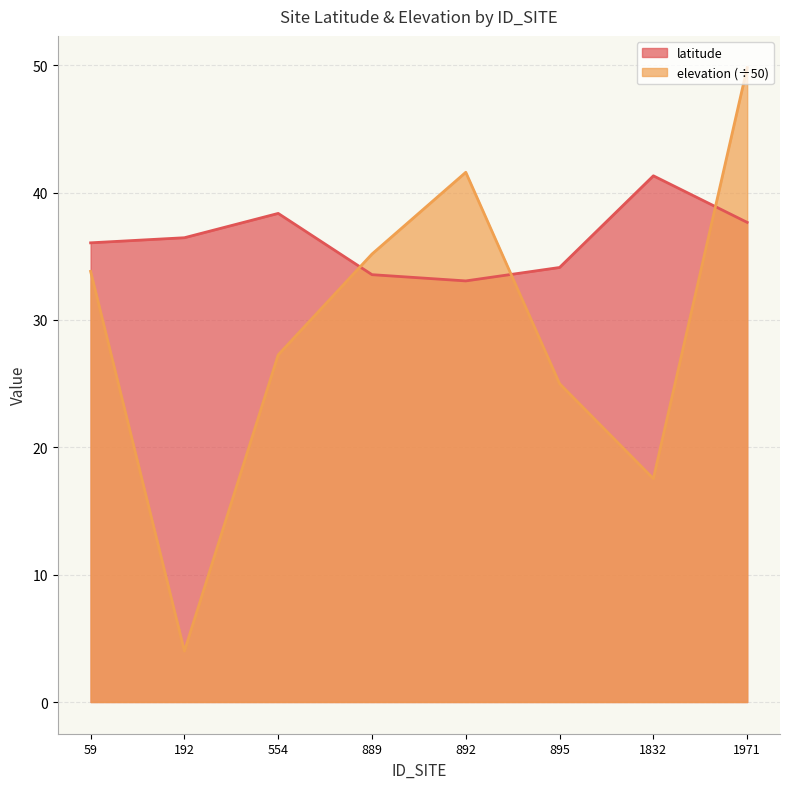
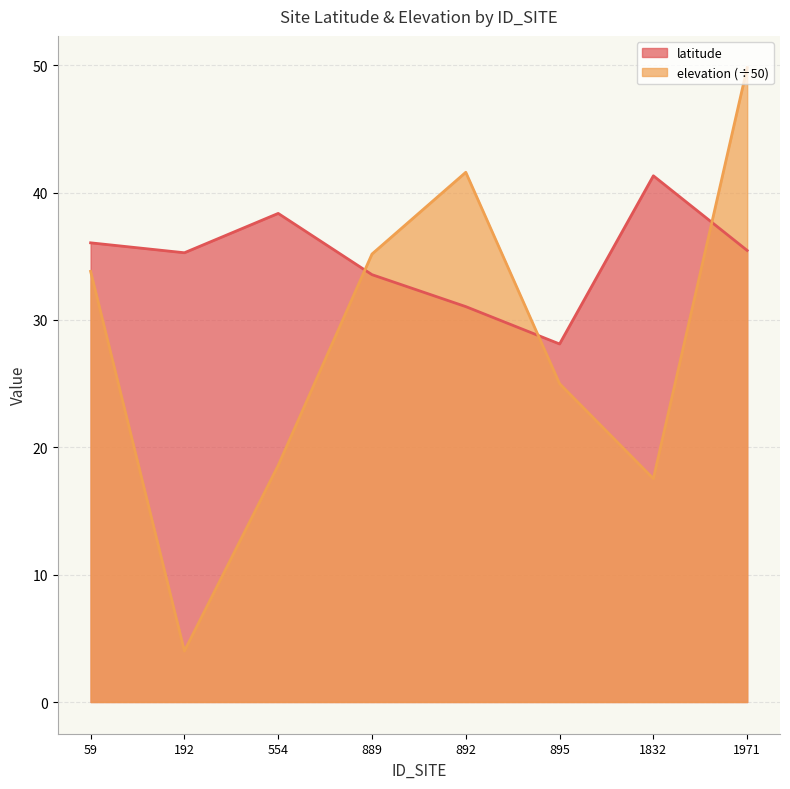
  {
    "latitude": {
      "59": 36.1,
-     "192": 36.5,
+     "192": 35.3,
      "554": 38.4,
      "889": 33.6,
-     "892": 33.1,
-     "895": 34.1,
+     "892": 31.1,
+     "895": 28.1,
      "1832": 41.3,
-     "1971": 37.7
+     "1971": 35.5
    },
    "elevation (÷50)": {
      "59": 33.8,
      "192": 4.0,
-     "554": 27.3,
+     "554": 18.6,
      "889": 35.2,
      "892": 41.6,
      "895": 25.0,
      "1832": 17.5
    }
  }
